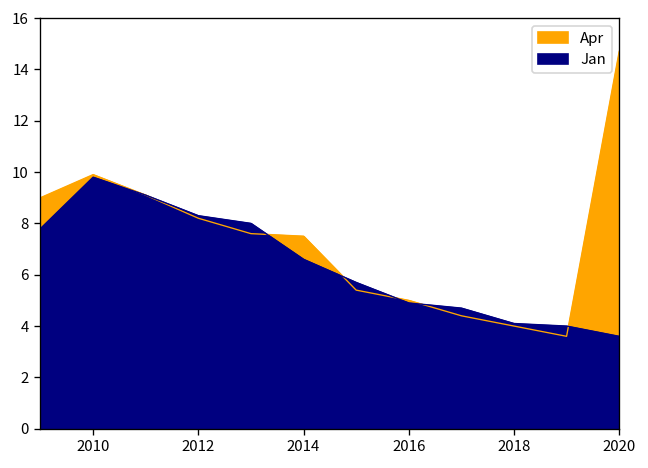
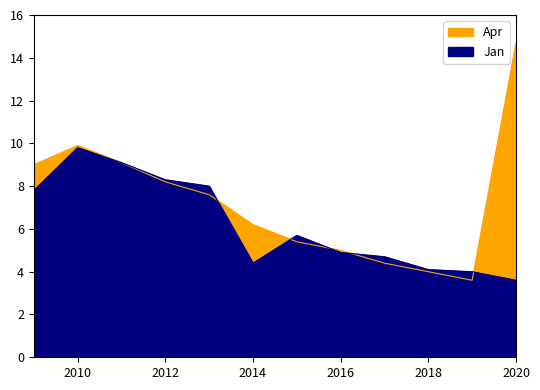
  {
    "Apr": {
-     "2014": 7.5,
+     "2014": 6.2,
      "2020": 14.7
    },
    "Jan": {
-     "2014": 6.6,
+     "2014": 4.4,
      "2020": 3.6
    }
  }
